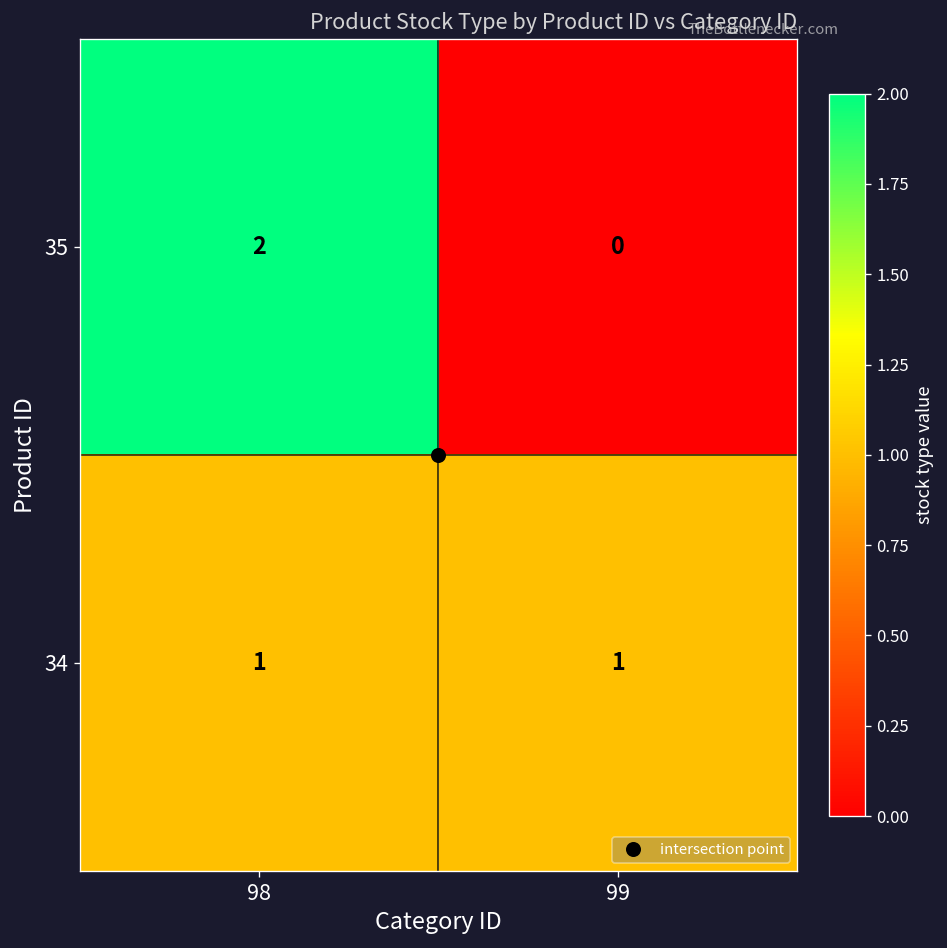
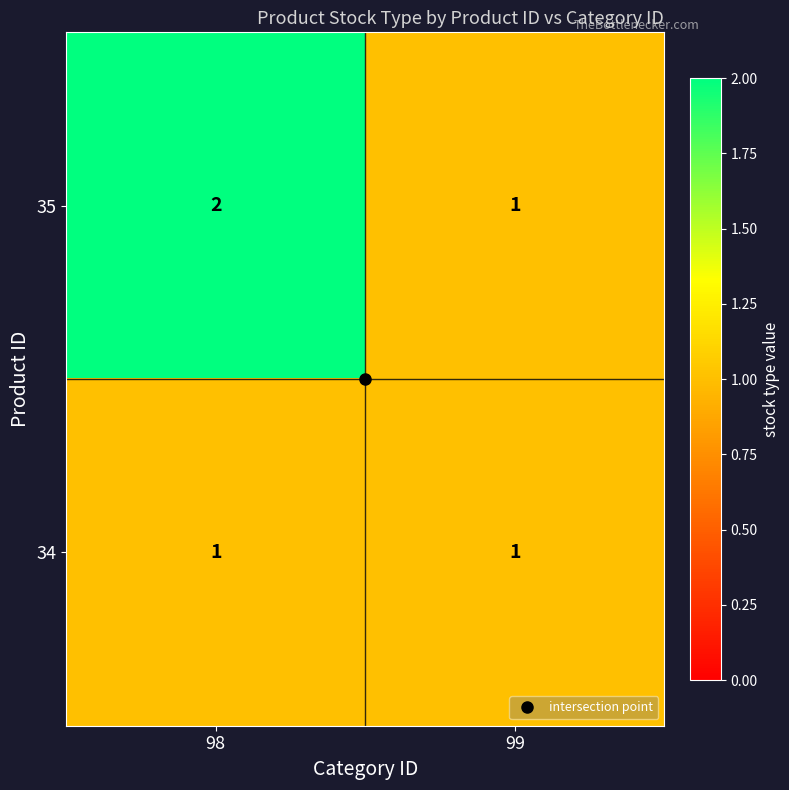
  {
    "35": {
      "98": 2,
-     "99": 0
+     "99": 1
    },
    "34": {
      "98": 1,
      "99": 1
    }
  }
